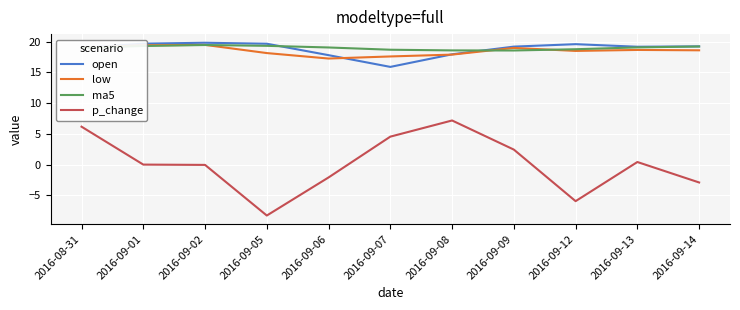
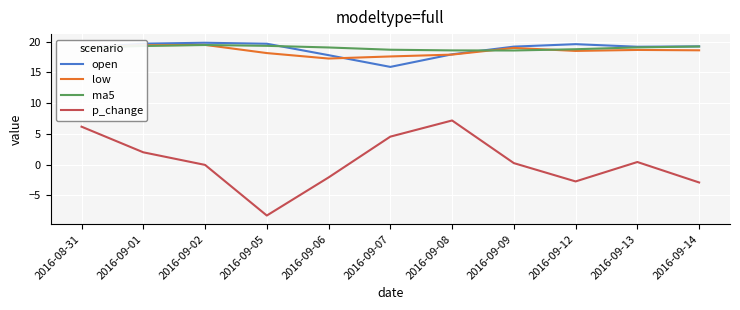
  {
    "open": {
      "2016-09-06": 18,
      "2016-09-07": 16,
      "2016-09-12": 20
    },
    "low": {
      "2016-09-05": 18,
      "2016-09-06": 17,
      "2016-09-07": 18,
      "2016-09-14": 19
    },
    "ma5": {
      "2016-09-06": 19,
      "2016-09-07": 19,
      "2016-09-08": 19,
      "2016-09-09": 19
    },
    "p_change": {
      "2016-08-31": 6,
-     "2016-09-01": 0,
+     "2016-09-01": 2,
      "2016-09-02": 0,
      "2016-09-05": -8,
      "2016-09-06": -2,
      "2016-09-07": 5,
      "2016-09-08": 7,
-     "2016-09-09": 2,
-     "2016-09-12": -6,
+     "2016-09-09": 0,
+     "2016-09-12": -3,
      "2016-09-13": 0,
      "2016-09-14": -3
    }
  }
